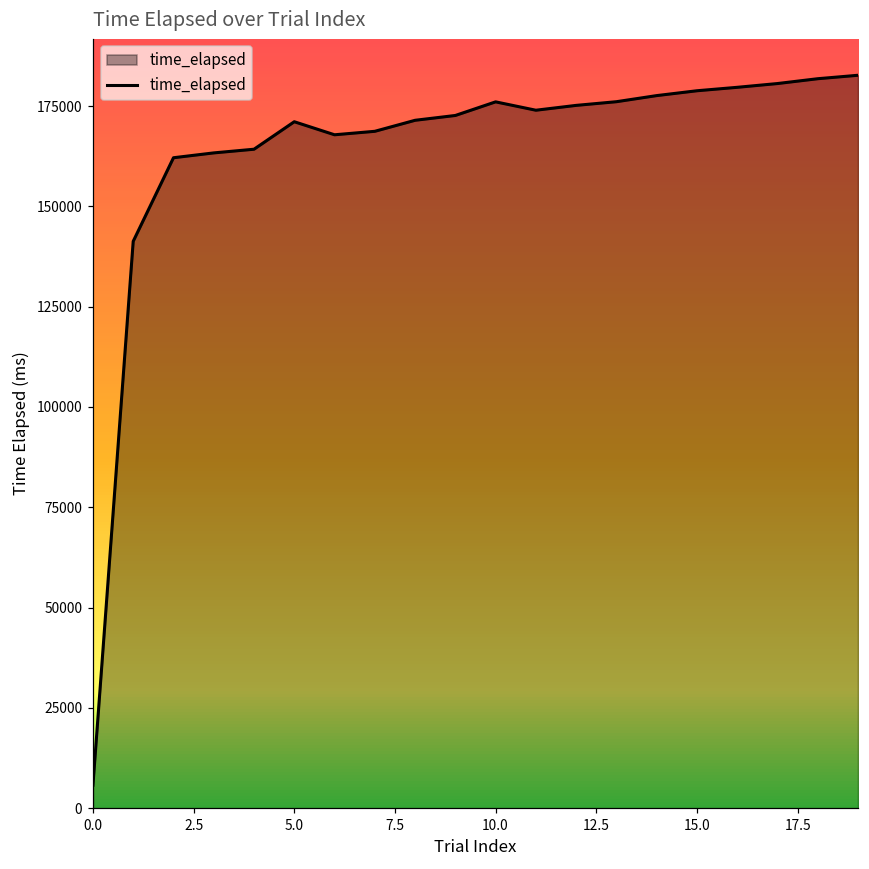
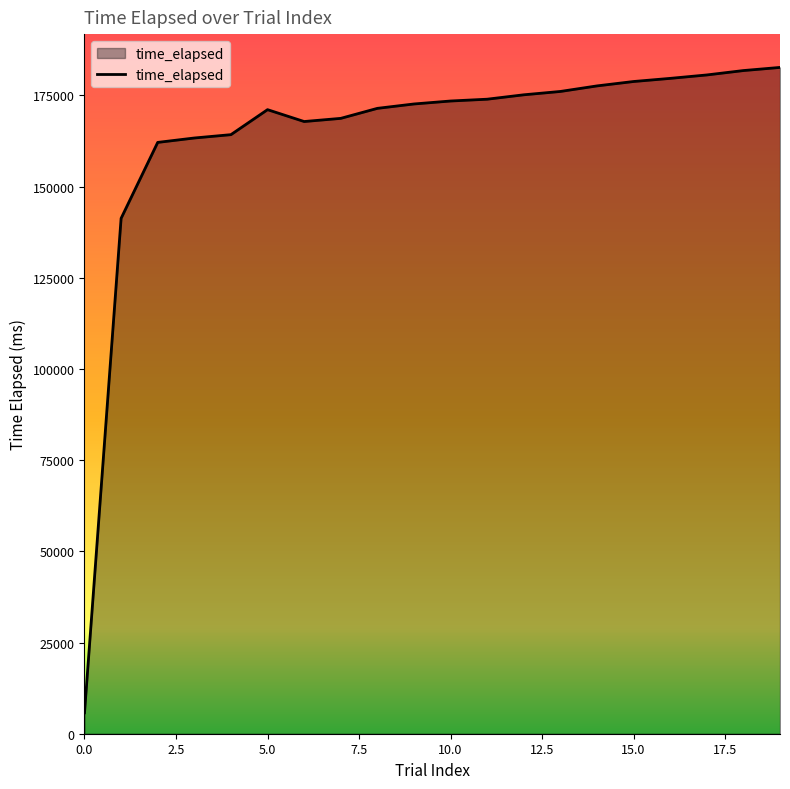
  {
    "0.0": 6000,
    "5.0": 171000,
-   "10.0": 176000,
+   "10.0": 173000,
    "15.0": 179000
  }
